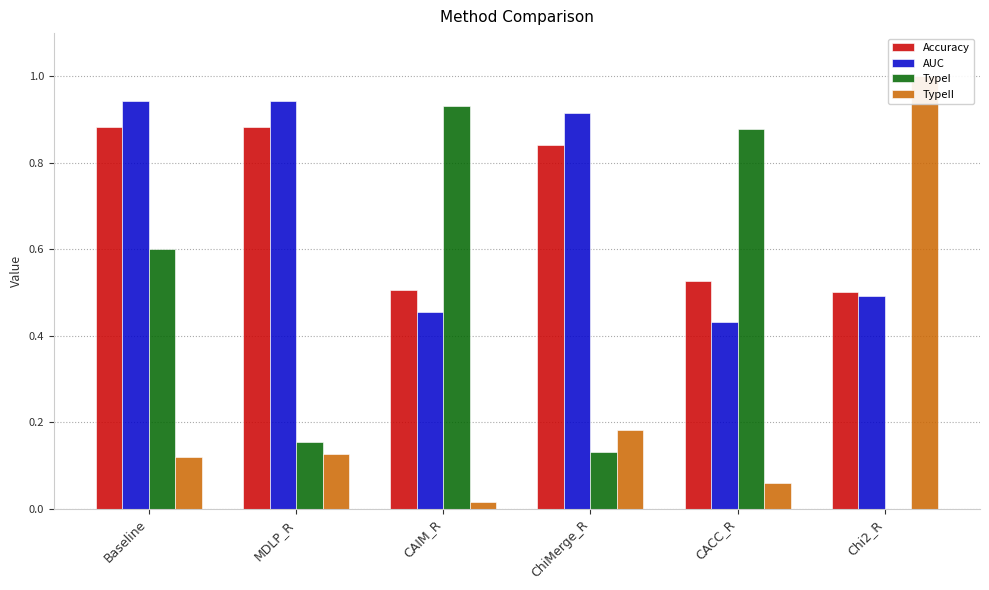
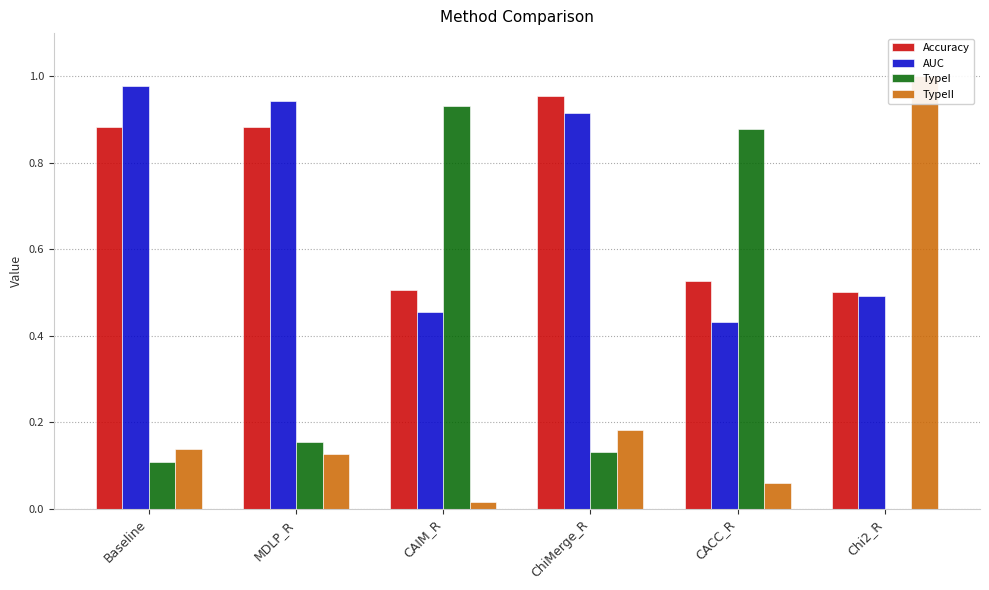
  {
    "Accuracy": {
      "Baseline": 0.88,
      "MDLP_R": 0.88,
      "CAIM_R": 0.51,
-     "ChiMerge_R": 0.84,
+     "ChiMerge_R": 0.96,
      "CACC_R": 0.53,
      "Chi2_R": 0.50
    },
    "AUC": {
-     "Baseline": 0.94,
+     "Baseline": 0.98,
      "MDLP_R": 0.94,
      "CAIM_R": 0.45,
      "ChiMerge_R": 0.92,
      "CACC_R": 0.43,
      "Chi2_R": 0.49
    },
    "TypeI": {
-     "Baseline": 0.60,
+     "Baseline": 0.11,
      "MDLP_R": 0.16,
      "CAIM_R": 0.93,
      "ChiMerge_R": 0.13,
      "CACC_R": 0.88,
      "Chi2_R": 0.00
    },
    "TypeII": {
-     "Baseline": 0.12,
+     "Baseline": 0.14,
      "MDLP_R": 0.13,
      "CAIM_R": 0.01,
      "ChiMerge_R": 0.18,
      "CACC_R": 0.06
    }
  }
